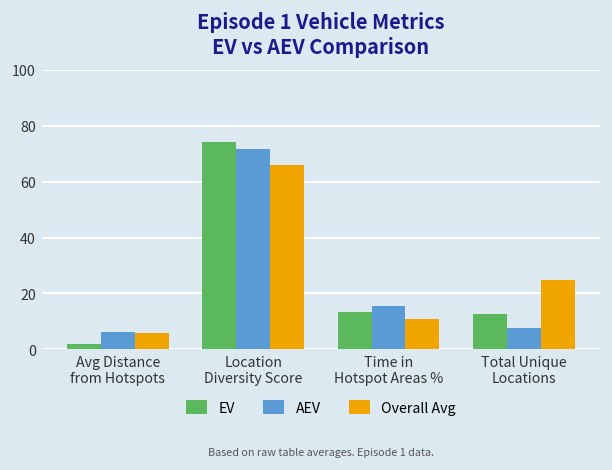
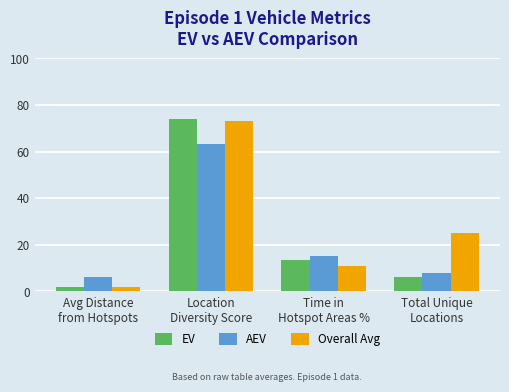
  {
    "EV": {
      "Avg Distance from Hotspots": 2,
      "Location Diversity Score": 74,
      "Time in Hotspot Areas %": 13,
-     "Total Unique Locations": 13
+     "Total Unique Locations": 6
    },
    "AEV": {
      "Avg Distance from Hotspots": 6,
-     "Location Diversity Score": 72,
+     "Location Diversity Score": 63,
      "Time in Hotspot Areas %": 15,
      "Total Unique Locations": 8
    },
    "Overall Avg": {
-     "Avg Distance from Hotspots": 6,
-     "Location Diversity Score": 66,
+     "Avg Distance from Hotspots": 2,
+     "Location Diversity Score": 73,
      "Time in Hotspot Areas %": 11,
      "Total Unique Locations": 25
    }
  }
